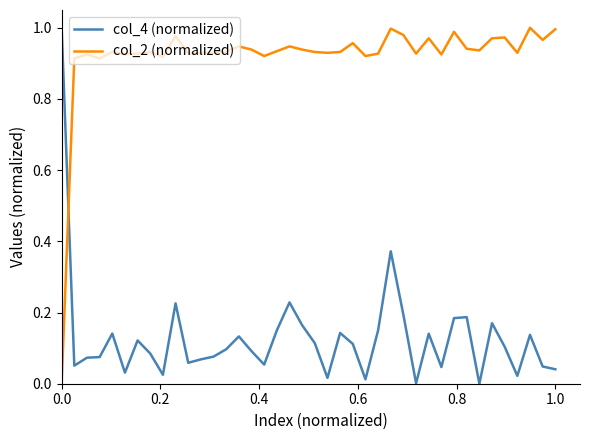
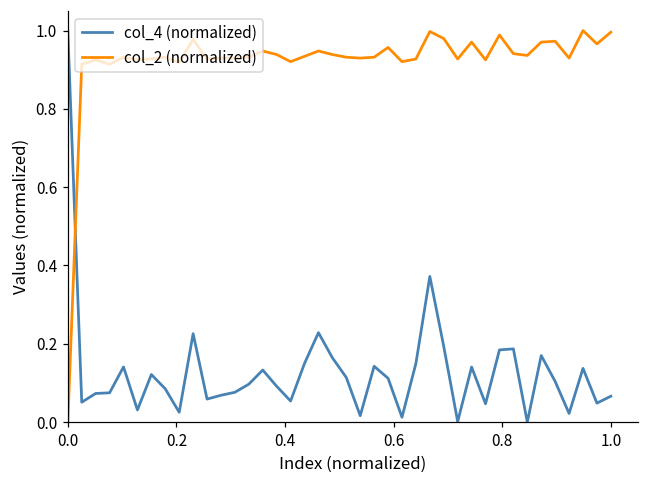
  {
    "col_4 (normalized)": {
      "0.0": 1.00,
-     "1.0": 0.04
+     "1.0": 0.07
    },
    "col_2 (normalized)": {
      "0.0": 0.00,
      "1.0": 1.00
    }
  }
